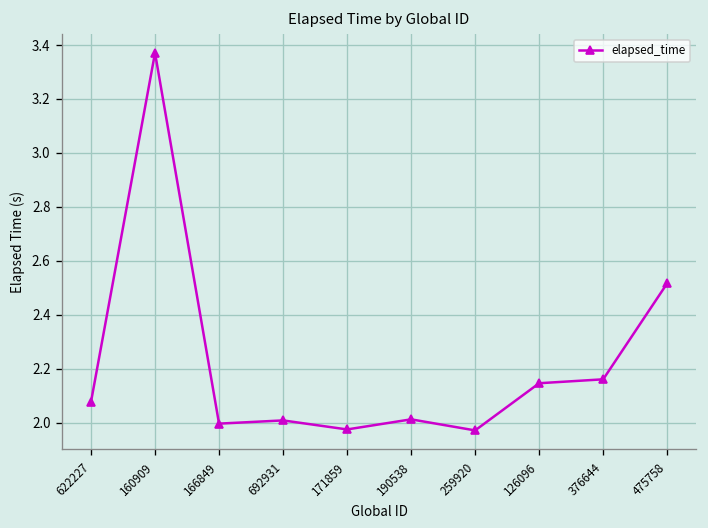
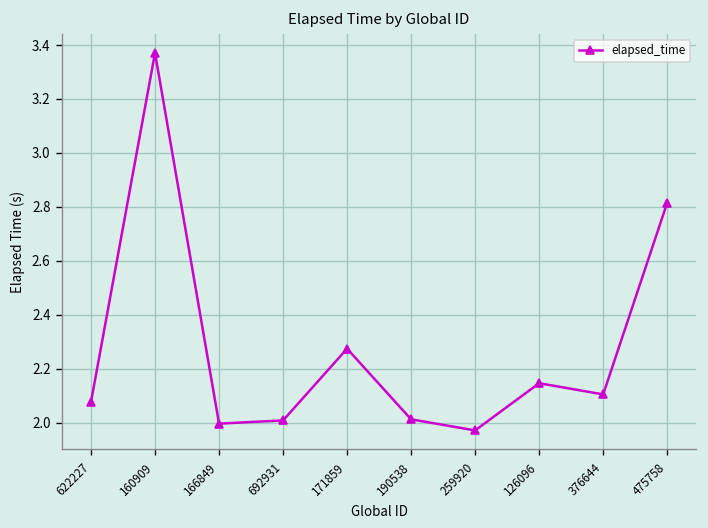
  {
    "622227": 2.08,
    "160909": 3.37,
    "166849": 2.00,
    "692931": 2.01,
-   "171859": 1.97,
+   "171859": 2.27,
    "190538": 2.01,
    "259920": 1.97,
    "126096": 2.15,
-   "376644": 2.16,
-   "475758": 2.52
+   "376644": 2.10,
+   "475758": 2.82
  }
